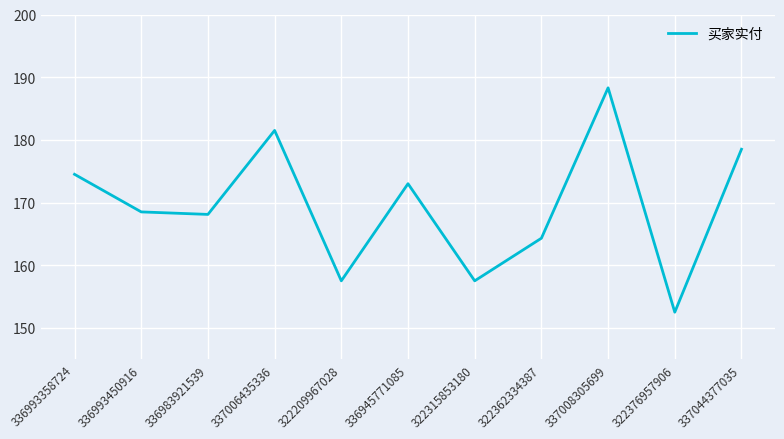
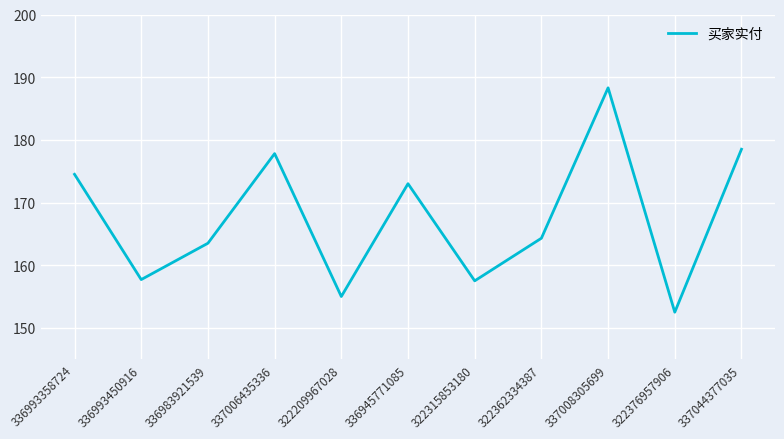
  {
    "336993358724": 175,
-   "336993450916": 169,
-   "336983921539": 168,
-   "337006435336": 182,
-   "322209967028": 158,
+   "336993450916": 158,
+   "336983921539": 164,
+   "337006435336": 178,
+   "322209967028": 155,
    "336945771085": 173,
    "322315853180": 158,
    "322362334387": 164,
    "337008305699": 188,
    "322376957906": 153,
    "337044377035": 179
  }
